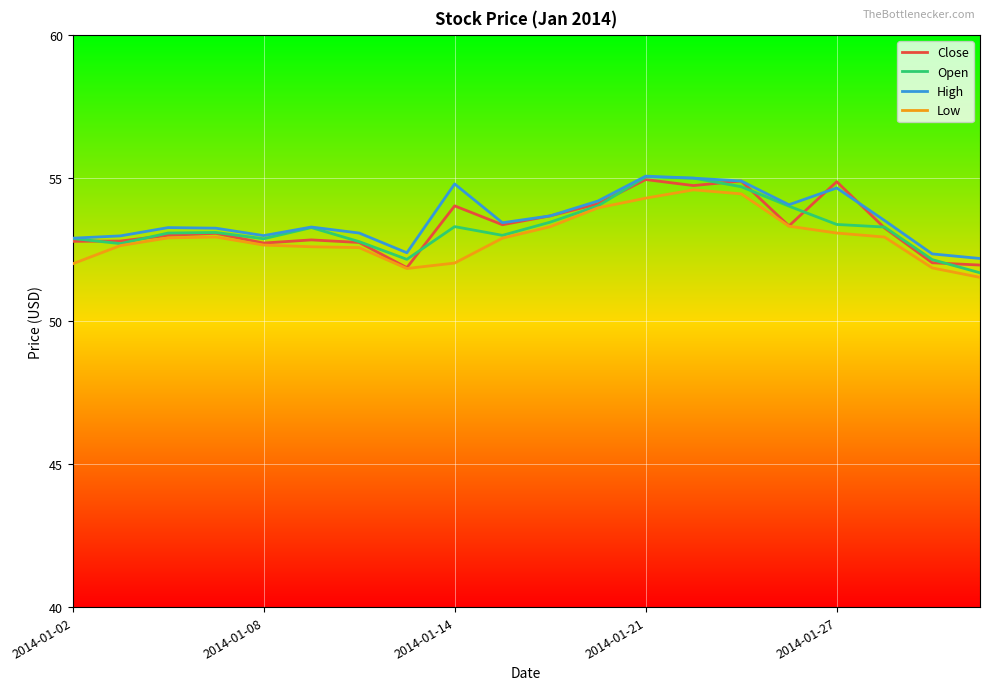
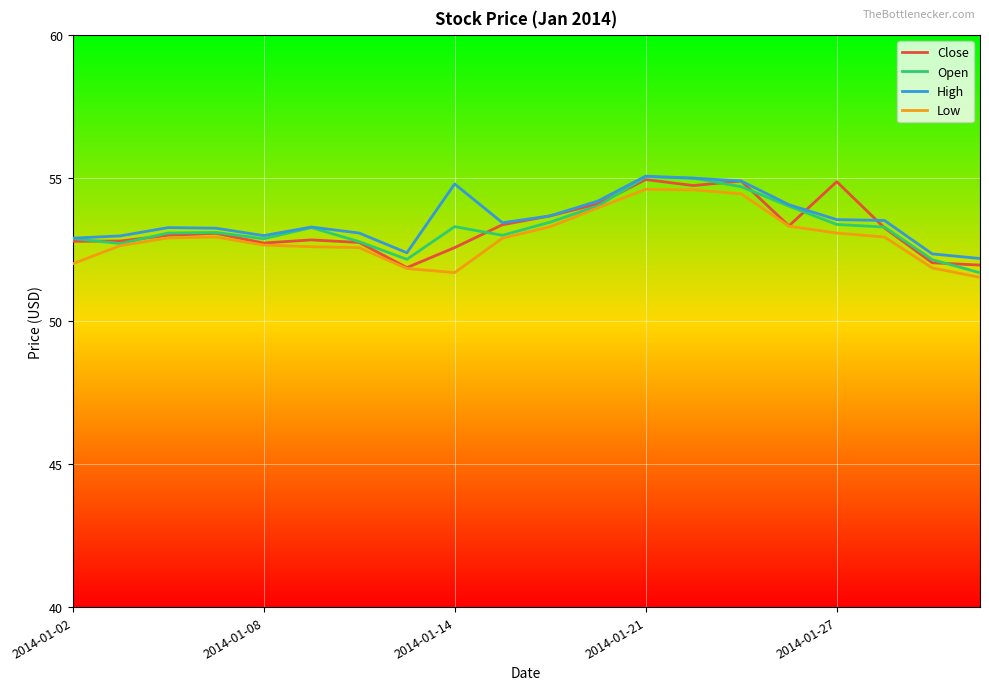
  {
    "Close": {
      "2014-01-02": 52.8,
-     "2014-01-14": 54.0,
+     "2014-01-14": 52.6,
      "2014-01-21": 55.0,
      "2014-01-27": 54.9
    },
    "Open": {
      "2014-01-08": 52.9,
      "2014-01-14": 53.3,
      "2014-01-27": 53.4
    },
    "High": {
      "2014-01-08": 53.0,
      "2014-01-14": 54.8,
-     "2014-01-27": 54.7
+     "2014-01-27": 53.5
    },
    "Low": {
      "2014-01-02": 52.0,
-     "2014-01-14": 52.0,
-     "2014-01-21": 54.3,
+     "2014-01-14": 51.7,
+     "2014-01-21": 54.6,
      "2014-01-27": 53.1
    }
  }
